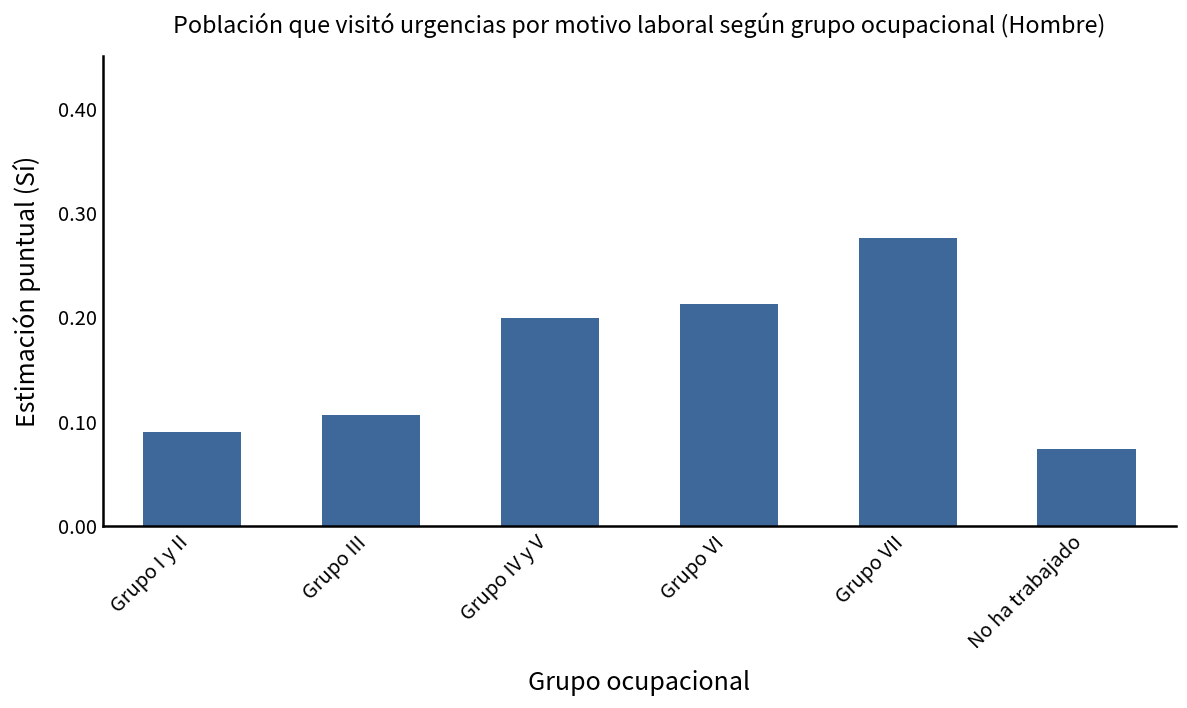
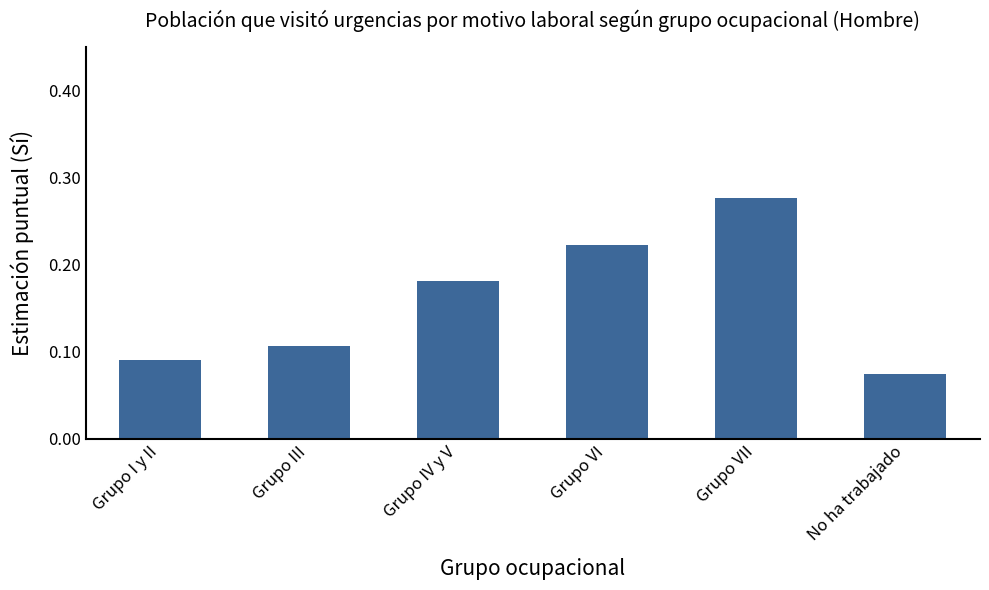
  {
    "Grupo I y II": 0.09,
    "Grupo III": 0.11,
-   "Grupo IV y V": 0.20,
-   "Grupo VI": 0.21,
+   "Grupo IV y V": 0.18,
+   "Grupo VI": 0.22,
    "Grupo VII": 0.28,
    "No ha trabajado": 0.07
  }
